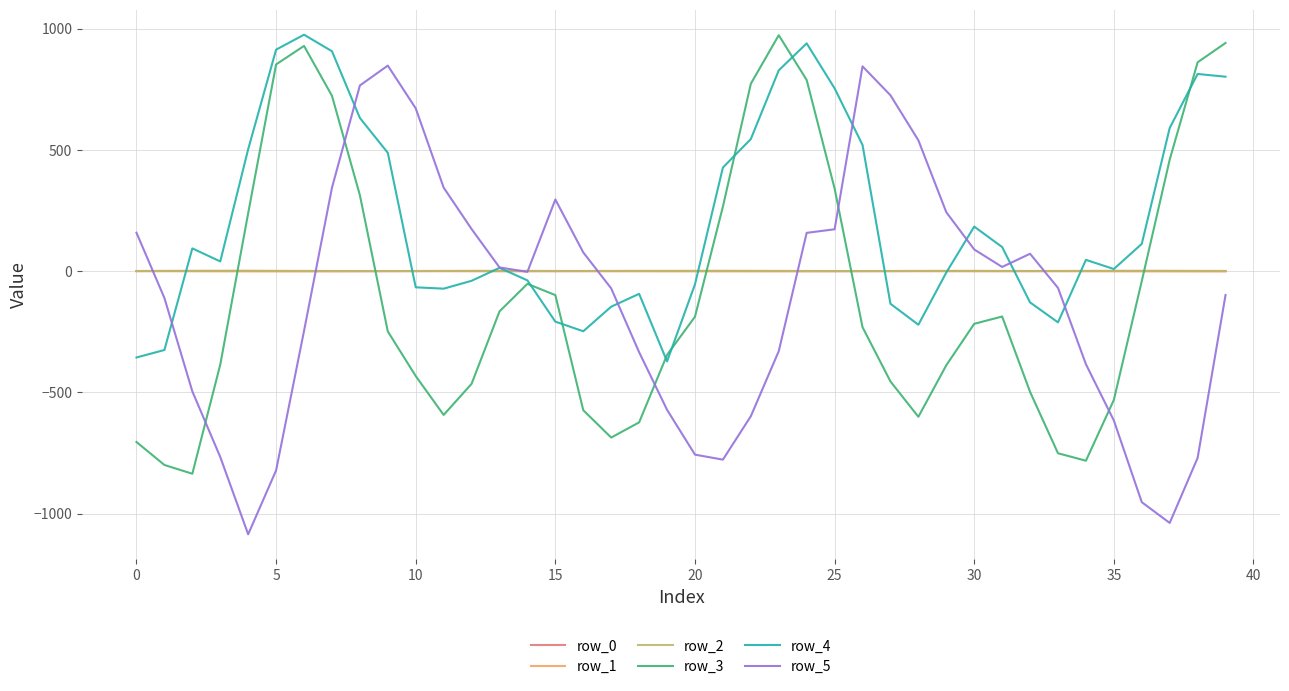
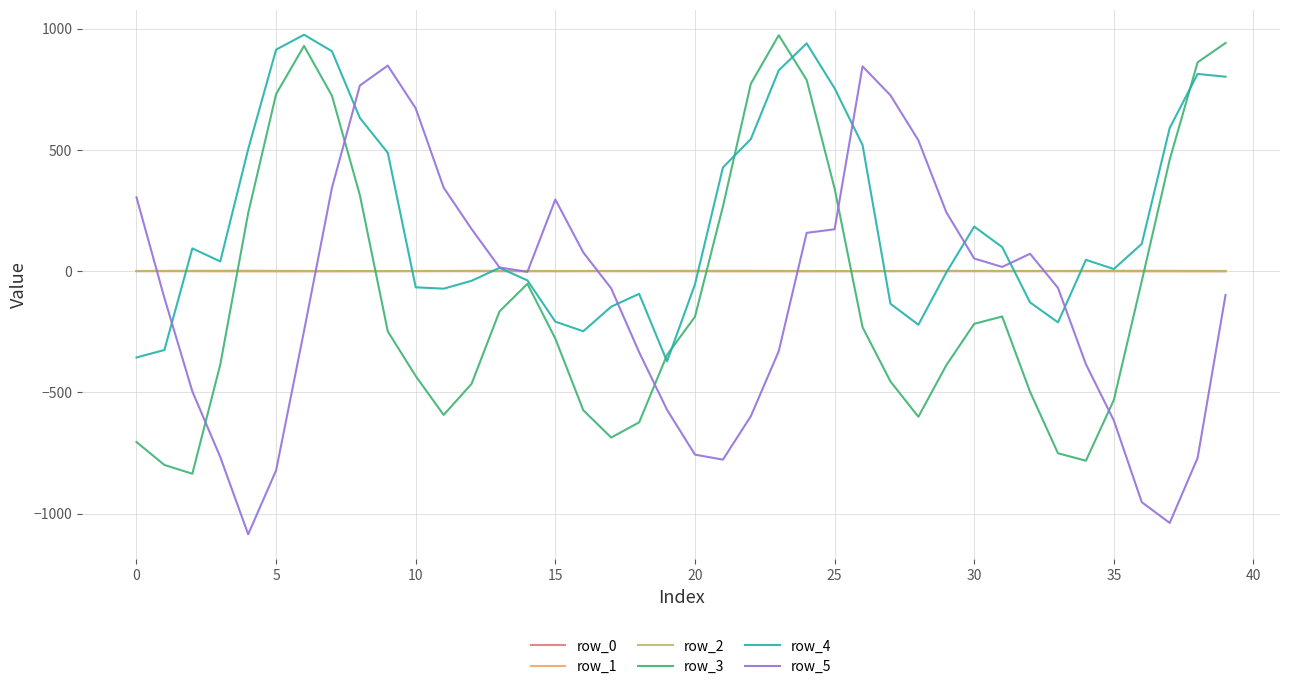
  {
    "row_3": {
      "0": -700,
-     "5": 850,
+     "5": 730,
      "10": -430,
-     "15": -100,
+     "15": -280,
      "20": -190,
      "25": 340,
      "30": -220,
      "35": -530
    },
    "row_4": {
      "0": -360,
      "5": 910,
      "10": -70,
      "15": -210,
      "20": -50,
      "25": 750,
      "30": 180
    },
    "row_5": {
-     "0": 160,
+     "0": 300,
      "5": -820,
      "10": 670,
      "15": 300,
      "20": -760,
      "25": 170,
-     "30": 90,
+     "30": 50,
      "35": -620
    }
  }
